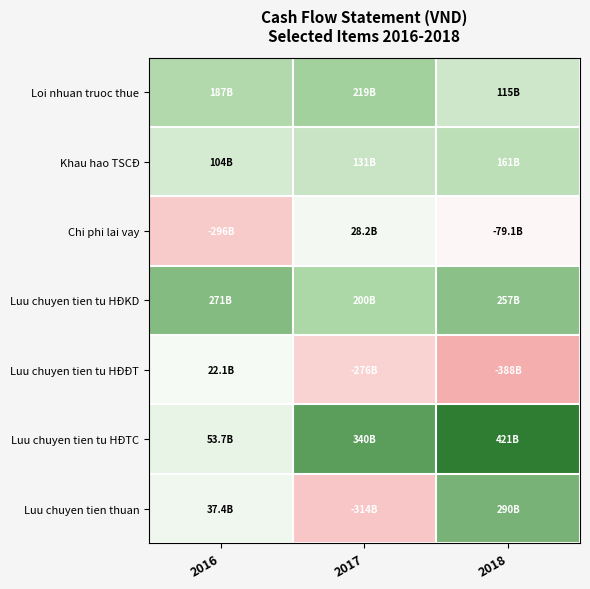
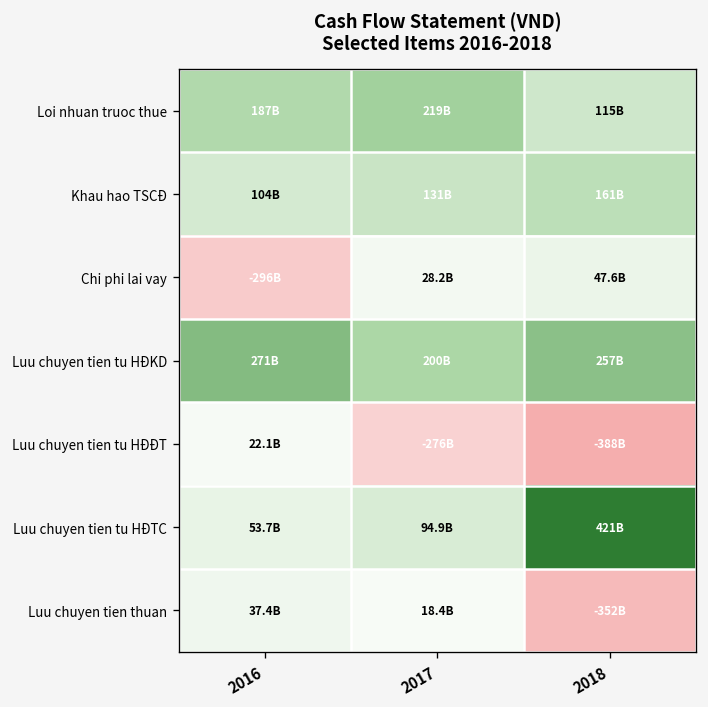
  {
    "Loi nhuan truoc thue": {
      "2016": "187B",
      "2017": "219B",
      "2018": "115B"
    },
    "Khau hao TSCĐ": {
      "2016": "104B",
      "2017": "131B",
      "2018": "161B"
    },
    "Chi phi lai vay": {
      "2016": "-296B",
      "2017": "28.2B",
-     "2018": "-79.1B"
+     "2018": "47.6B"
    },
    "Luu chuyen tien tu HĐKD": {
      "2016": "271B",
      "2017": "200B",
      "2018": "257B"
    },
    "Luu chuyen tien tu HĐĐT": {
      "2016": "22.1B",
      "2018": "-388B"
    },
    "Luu chuyen tien tu HĐTC": {
      "2016": "53.7B",
-     "2017": "340B",
+     "2017": "94.9B",
      "2018": "421B"
    },
    "Luu chuyen tien thuan": {
      "2016": "37.4B",
-     "2017": "-314B",
-     "2018": "290B"
+     "2017": "18.4B",
+     "2018": "-352B"
    }
  }
